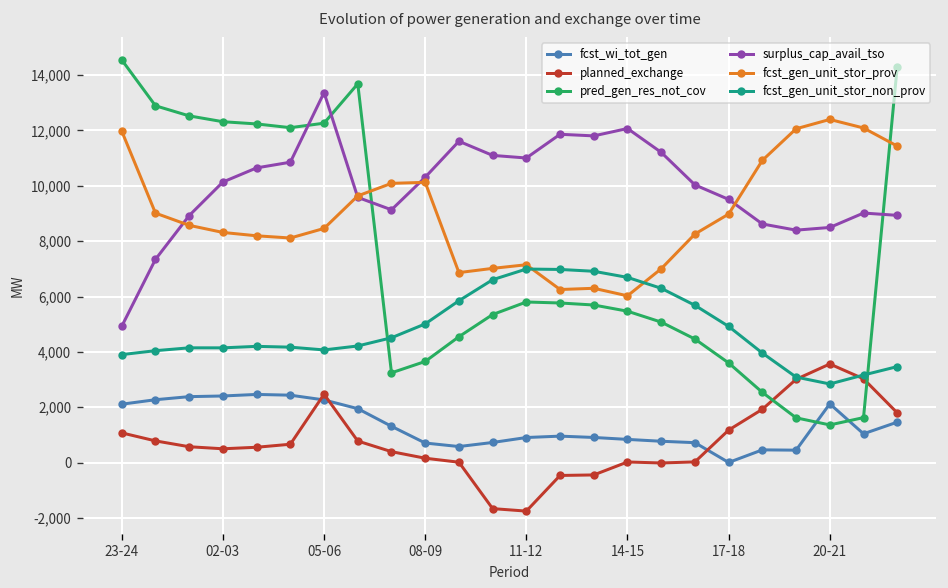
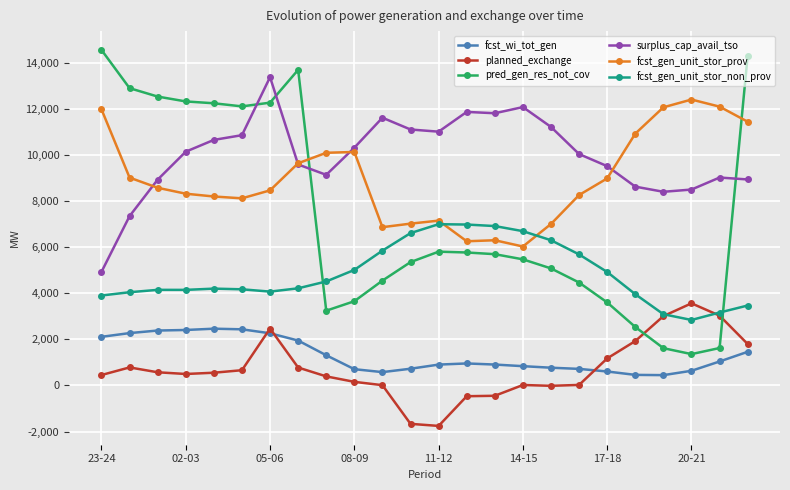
  {
    "fcst_wi_tot_gen": {
      "23-24": "2,100",
      "02-03": "2,400",
      "05-06": "2,300",
      "08-09": "700",
      "11-12": "900",
      "14-15": "800",
-     "17-18": "0",
-     "20-21": "2,100"
+     "17-18": "600",
+     "20-21": "600"
    },
    "planned_exchange": {
-     "23-24": "1,100",
+     "23-24": "500",
      "02-03": "500",
      "05-06": "2,500",
      "08-09": "200",
      "11-12": "-1,800",
      "14-15": "0",
      "17-18": "1,200",
      "20-21": "3,600"
    },
    "surplus_cap_avail_tso": {
      "23-24": "4,900",
      "02-03": "10,100",
      "05-06": "13,400",
      "08-09": "10,300",
      "11-12": "11,000",
      "14-15": "12,100",
      "17-18": "9,500",
      "20-21": "8,500"
    },
    "fcst_gen_unit_stor_prov": {
      "23-24": "12,000",
      "02-03": "8,300",
      "05-06": "8,500",
      "08-09": "10,100",
      "11-12": "7,100",
      "14-15": "6,000",
      "17-18": "9,000",
      "20-21": "12,400"
    }
  }
